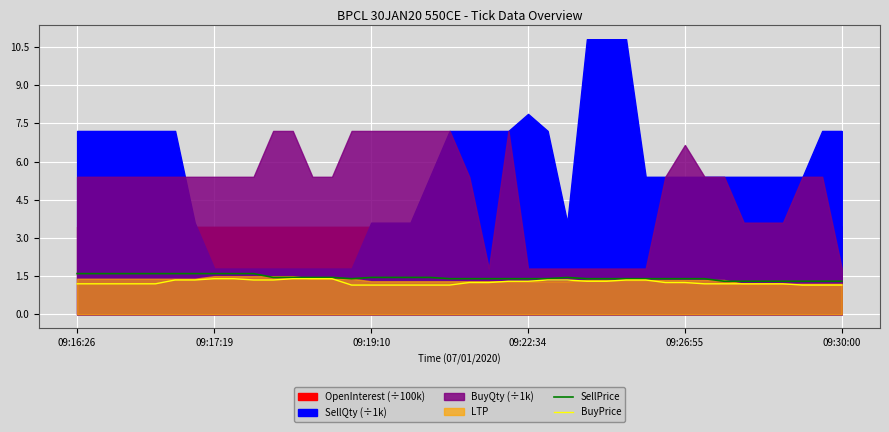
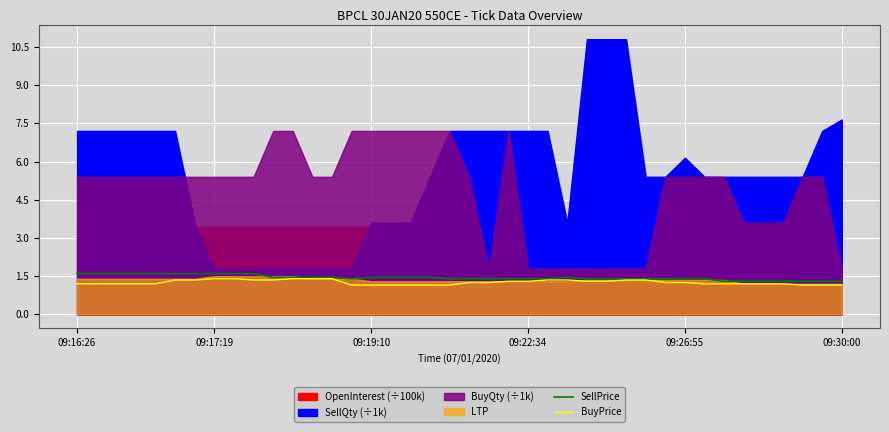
  {
    "SellPrice": {
      "09:22:34": 1.4
    },
    "SellQty (÷1k)": {
-     "09:22:34": 7.9,
-     "09:26:55": 5.4,
-     "09:30:00": 7.2
+     "09:22:34": 7.2,
+     "09:26:55": 6.1,
+     "09:30:00": 7.7
    },
    "BuyQty (÷1k)": {
      "09:22:34": 1.8,
-     "09:26:55": 6.6,
+     "09:26:55": 5.4,
      "09:30:00": 1.8
    }
  }
